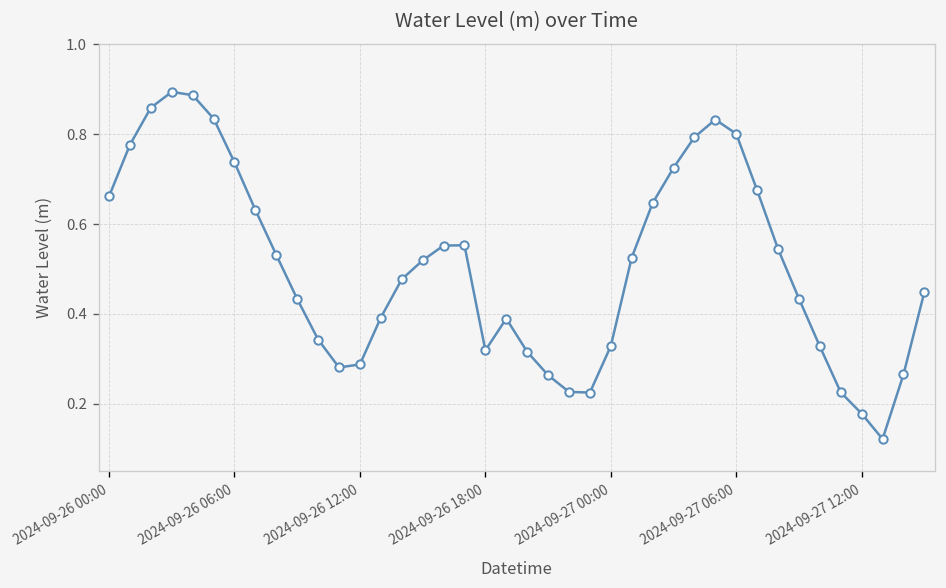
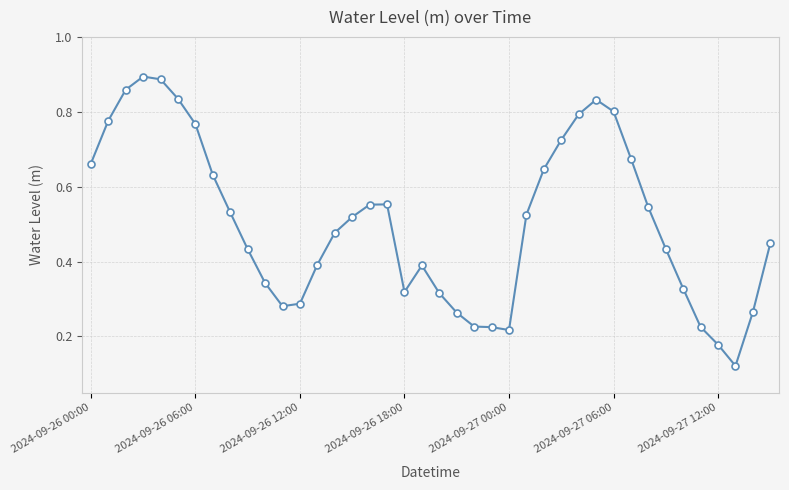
  {
    "2024-09-26 00:00": 0.66,
-   "2024-09-26 06:00": 0.74,
+   "2024-09-26 06:00": 0.77,
    "2024-09-26 12:00": 0.29,
    "2024-09-26 18:00": 0.32,
-   "2024-09-27 00:00": 0.33,
+   "2024-09-27 00:00": 0.22,
    "2024-09-27 06:00": 0.80,
    "2024-09-27 12:00": 0.18
  }
